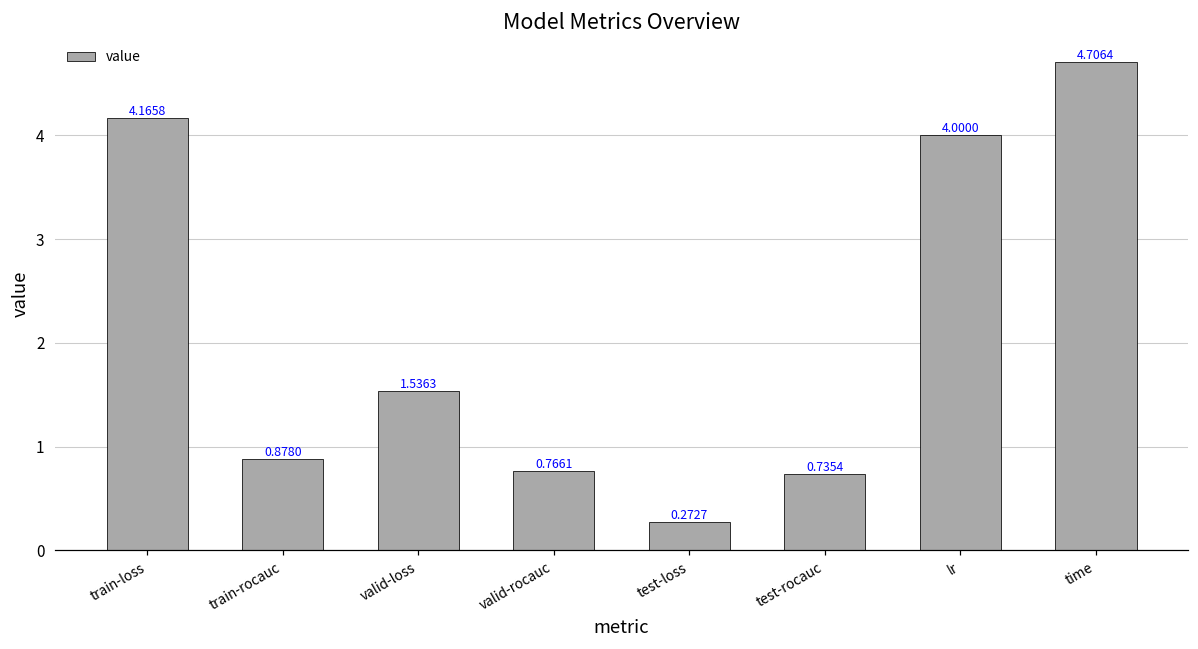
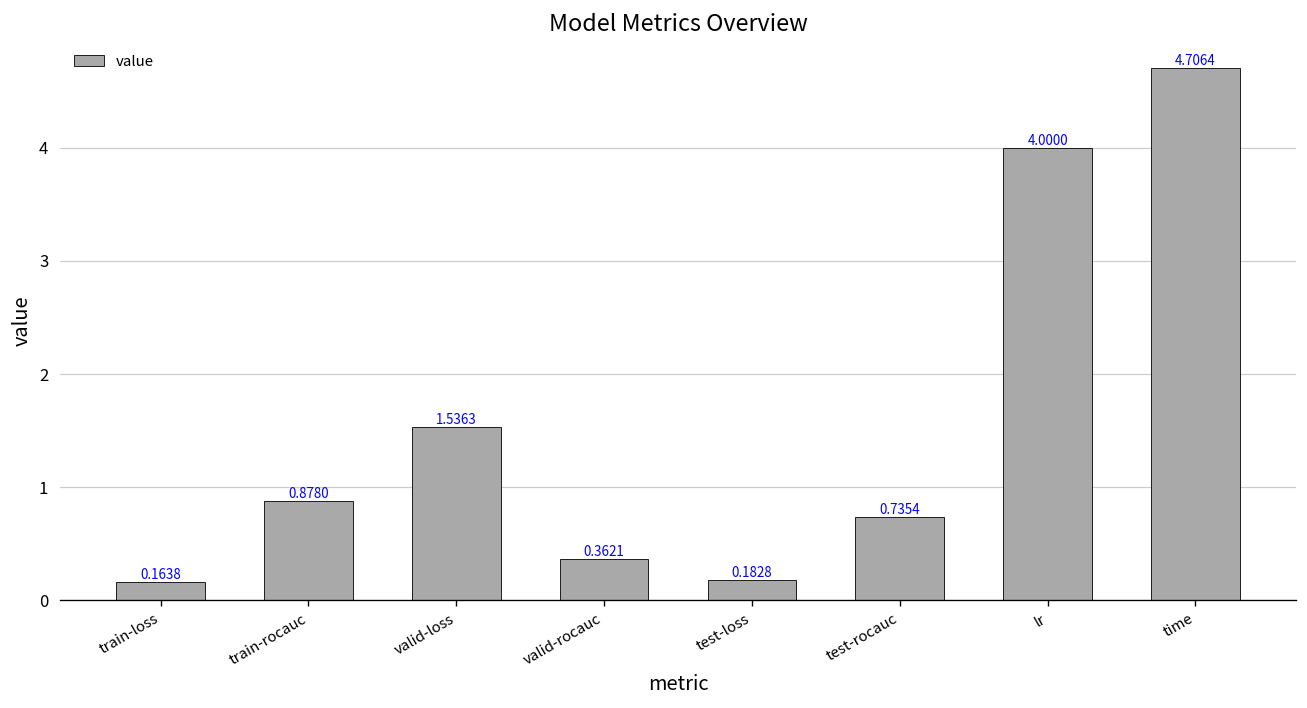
  {
-   "train-loss": 4.1658,
+   "train-loss": 0.1638,
    "train-rocauc": 0.8780,
    "valid-loss": 1.5363,
-   "valid-rocauc": 0.7661,
-   "test-loss": 0.2727,
+   "valid-rocauc": 0.3621,
+   "test-loss": 0.1828,
    "test-rocauc": 0.7354,
    "lr": 4.0000,
    "time": 4.7064
  }
